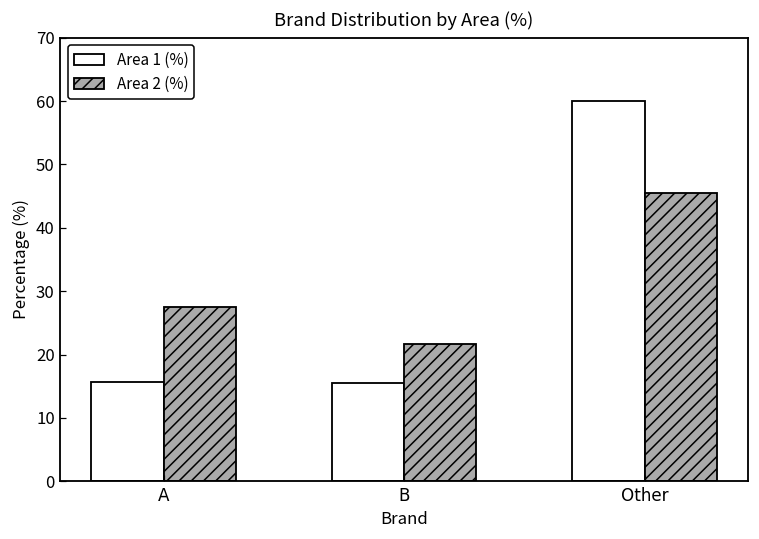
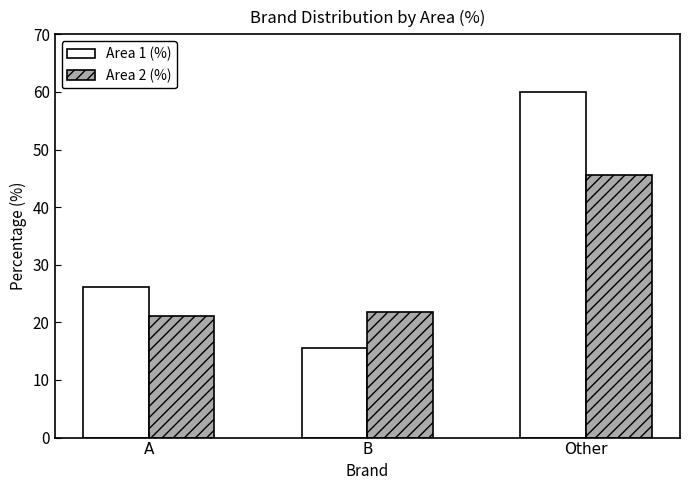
  {
    "Area 1 (%)": {
-     "A": 16,
+     "A": 26,
      "B": 16,
      "Other": 60
    },
    "Area 2 (%)": {
-     "A": 28,
+     "A": 21,
      "B": 22,
      "Other": 46
    }
  }
